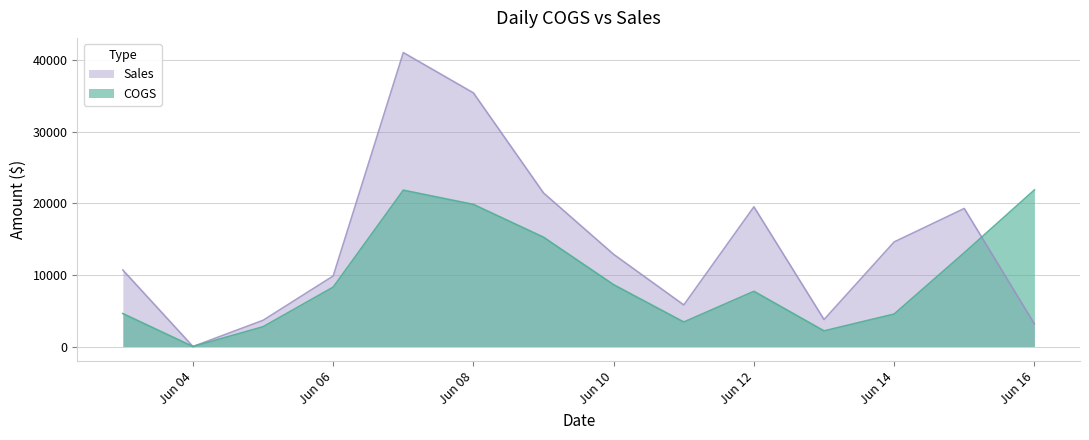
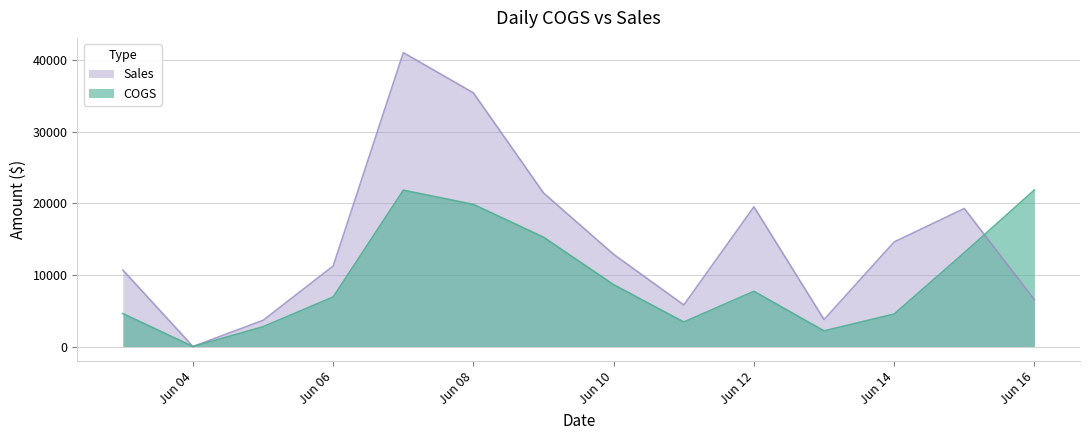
  {
    "Sales": {
-     "Jun 06": 10000,
+     "Jun 06": 11000,
      "Jun 08": 35000,
      "Jun 10": 13000,
      "Jun 12": 20000,
      "Jun 14": 15000,
-     "Jun 16": 3000
+     "Jun 16": 7000
    },
    "COGS": {
-     "Jun 06": 8000,
+     "Jun 06": 7000,
      "Jun 08": 20000,
      "Jun 10": 9000,
      "Jun 12": 8000,
      "Jun 14": 5000,
      "Jun 16": 22000
    }
  }
